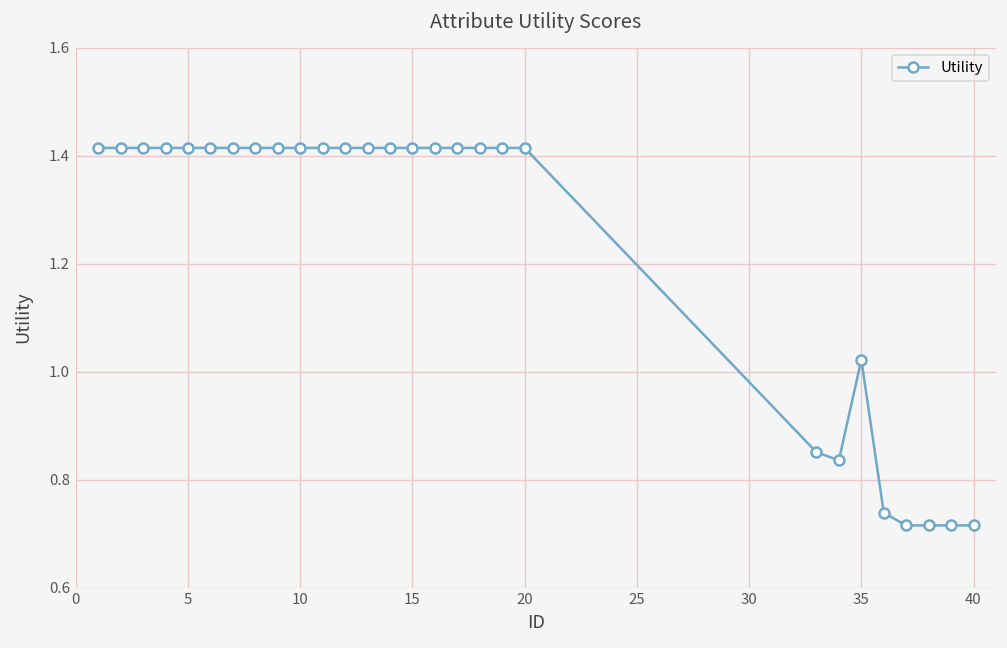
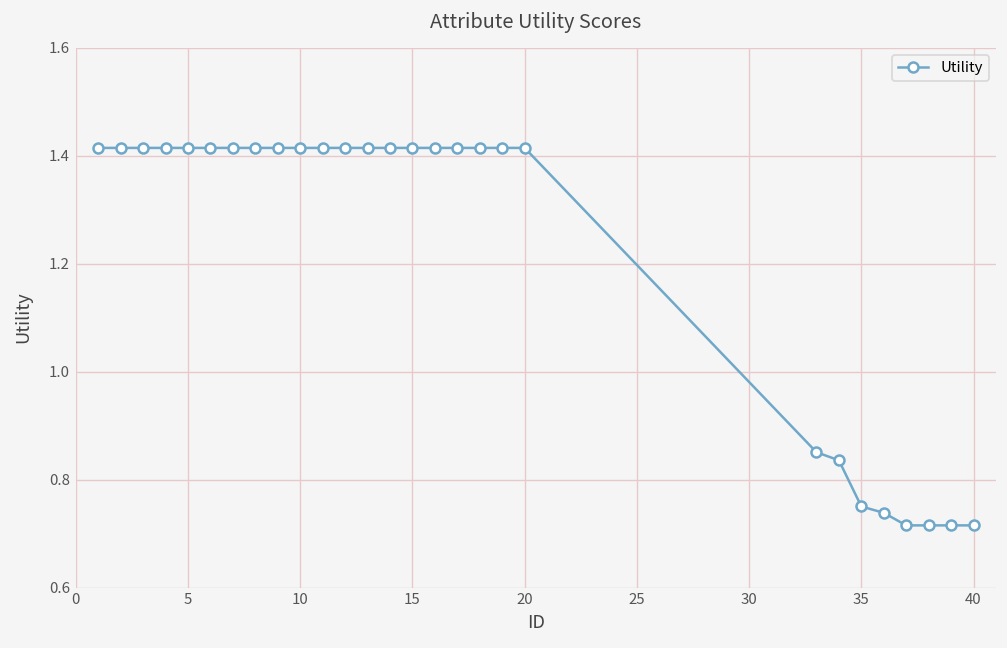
  {
    "5": 1.41,
    "10": 1.41,
    "15": 1.41,
    "20": 1.41,
-   "35": 1.02,
+   "35": 0.75,
    "40": 0.72
  }
